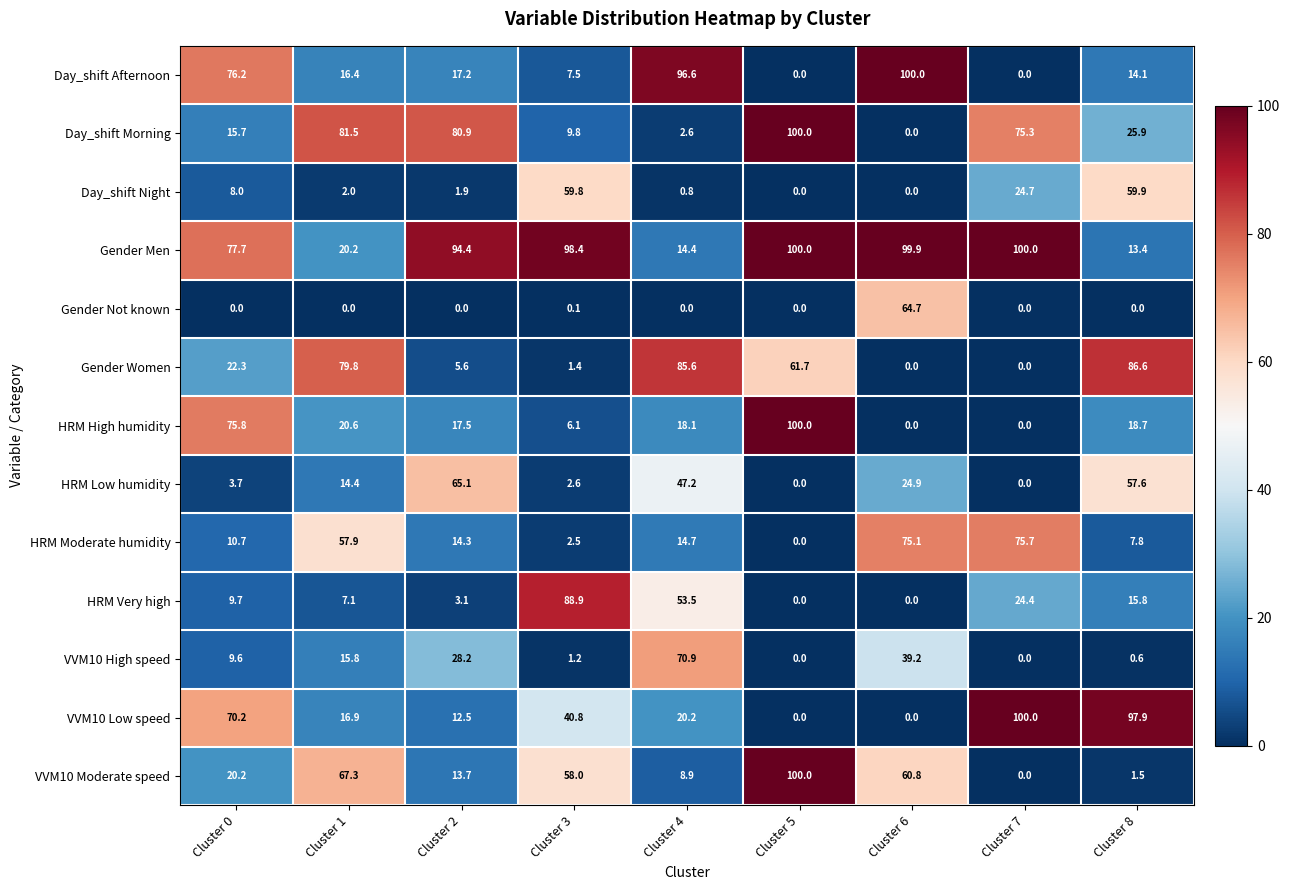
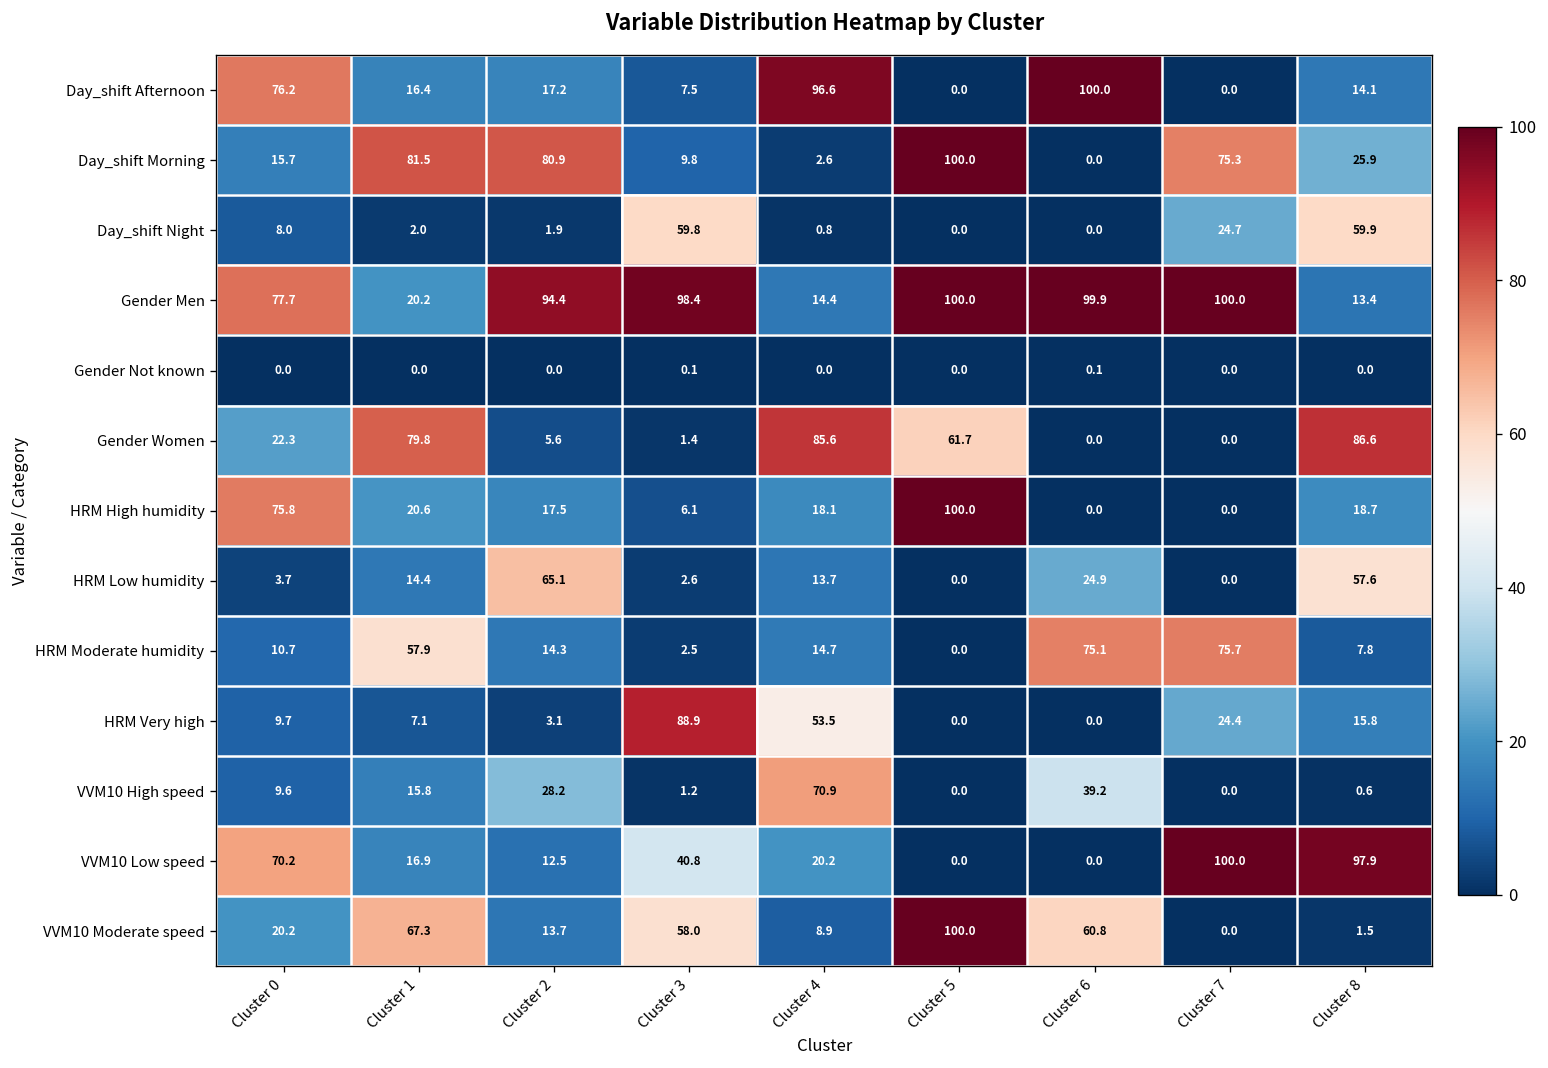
  {
    "Day_shift Afternoon": {
      "Cluster 0": 76.2,
      "Cluster 1": 16.4,
      "Cluster 2": 17.2,
      "Cluster 3": 7.5,
      "Cluster 4": 96.6,
      "Cluster 5": 0.0,
      "Cluster 6": 100.0,
      "Cluster 7": 0.0,
      "Cluster 8": 14.1
    },
    "Day_shift Morning": {
      "Cluster 0": 15.7,
      "Cluster 1": 81.5,
      "Cluster 2": 80.9,
      "Cluster 3": 9.8,
      "Cluster 4": 2.6,
      "Cluster 5": 100.0,
      "Cluster 6": 0.0,
      "Cluster 7": 75.3,
      "Cluster 8": 25.9
    },
    "Day_shift Night": {
      "Cluster 0": 8.0,
      "Cluster 1": 2.0,
      "Cluster 2": 1.9,
      "Cluster 3": 59.8,
      "Cluster 4": 0.8,
      "Cluster 5": 0.0,
      "Cluster 6": 0.0,
      "Cluster 7": 24.7,
      "Cluster 8": 59.9
    },
    "Gender Men": {
      "Cluster 0": 77.7,
      "Cluster 1": 20.2,
      "Cluster 2": 94.4,
      "Cluster 3": 98.4,
      "Cluster 4": 14.4,
      "Cluster 5": 100.0,
      "Cluster 6": 99.9,
      "Cluster 7": 100.0,
      "Cluster 8": 13.4
    },
    "Gender Not known": {
      "Cluster 0": 0.0,
      "Cluster 1": 0.0,
      "Cluster 2": 0.0,
      "Cluster 3": 0.1,
      "Cluster 4": 0.0,
      "Cluster 5": 0.0,
-     "Cluster 6": 64.7,
+     "Cluster 6": 0.1,
      "Cluster 7": 0.0,
      "Cluster 8": 0.0
    },
    "Gender Women": {
      "Cluster 0": 22.3,
      "Cluster 1": 79.8,
      "Cluster 2": 5.6,
      "Cluster 3": 1.4,
      "Cluster 4": 85.6,
      "Cluster 5": 61.7,
      "Cluster 6": 0.0,
      "Cluster 7": 0.0,
      "Cluster 8": 86.6
    },
    "HRM High humidity": {
      "Cluster 0": 75.8,
      "Cluster 1": 20.6,
      "Cluster 2": 17.5,
      "Cluster 3": 6.1,
      "Cluster 4": 18.1,
      "Cluster 5": 100.0,
      "Cluster 6": 0.0,
      "Cluster 7": 0.0,
      "Cluster 8": 18.7
    },
    "HRM Low humidity": {
      "Cluster 0": 3.7,
      "Cluster 1": 14.4,
      "Cluster 2": 65.1,
      "Cluster 3": 2.6,
-     "Cluster 4": 47.2,
+     "Cluster 4": 13.7,
      "Cluster 5": 0.0,
      "Cluster 6": 24.9,
      "Cluster 7": 0.0,
      "Cluster 8": 57.6
    },
    "HRM Moderate humidity": {
      "Cluster 0": 10.7,
      "Cluster 1": 57.9,
      "Cluster 2": 14.3,
      "Cluster 3": 2.5,
      "Cluster 4": 14.7,
      "Cluster 5": 0.0,
      "Cluster 6": 75.1,
      "Cluster 7": 75.7,
      "Cluster 8": 7.8
    },
    "HRM Very high": {
      "Cluster 0": 9.7,
      "Cluster 1": 7.1,
      "Cluster 2": 3.1,
      "Cluster 3": 88.9,
      "Cluster 4": 53.5,
      "Cluster 5": 0.0,
      "Cluster 6": 0.0,
      "Cluster 7": 24.4,
      "Cluster 8": 15.8
    },
    "VVM10 High speed": {
      "Cluster 0": 9.6,
      "Cluster 1": 15.8,
      "Cluster 2": 28.2,
      "Cluster 3": 1.2,
      "Cluster 4": 70.9,
      "Cluster 5": 0.0,
      "Cluster 6": 39.2,
      "Cluster 7": 0.0,
      "Cluster 8": 0.6
    },
    "VVM10 Low speed": {
      "Cluster 0": 70.2,
      "Cluster 1": 16.9,
      "Cluster 2": 12.5,
      "Cluster 3": 40.8,
      "Cluster 4": 20.2,
      "Cluster 5": 0.0,
      "Cluster 6": 0.0,
      "Cluster 7": 100.0,
      "Cluster 8": 97.9
    },
    "VVM10 Moderate speed": {
      "Cluster 0": 20.2,
      "Cluster 1": 67.3,
      "Cluster 2": 13.7,
      "Cluster 3": 58.0,
      "Cluster 4": 8.9,
      "Cluster 5": 100.0,
      "Cluster 6": 60.8,
      "Cluster 7": 0.0,
      "Cluster 8": 1.5
    }
  }
